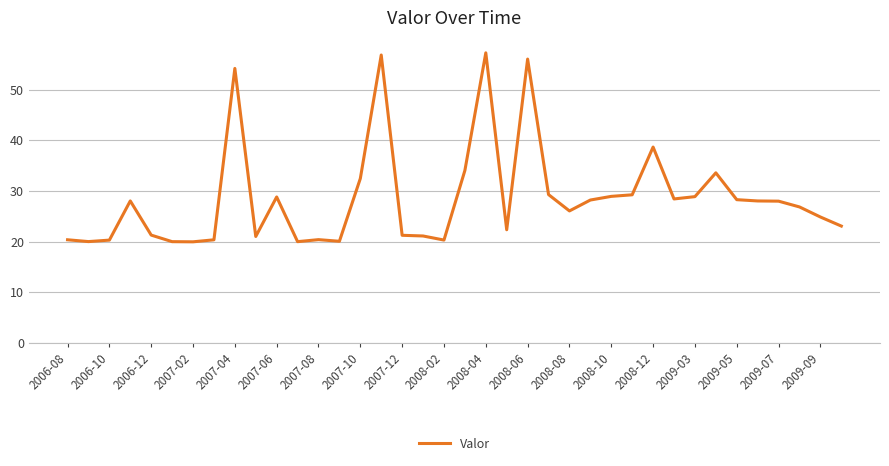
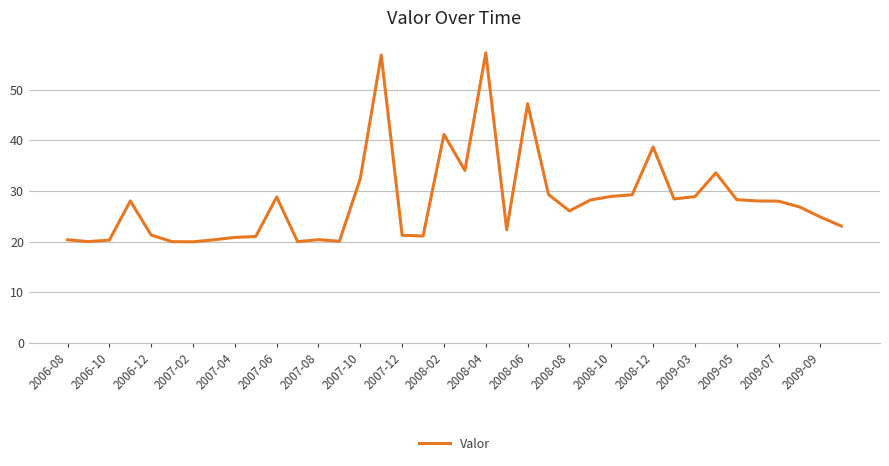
  {
    "2006-08": 20,
    "2006-10": 20,
    "2006-12": 21,
    "2007-02": 20,
-   "2007-04": 54,
+   "2007-04": 21,
    "2007-06": 29,
    "2007-08": 20,
    "2007-10": 32,
    "2007-12": 21,
-   "2008-02": 20,
+   "2008-02": 41,
    "2008-04": 57,
-   "2008-06": 56,
+   "2008-06": 47,
    "2008-08": 26,
    "2008-10": 29,
    "2008-12": 39,
    "2009-03": 29,
    "2009-05": 28,
    "2009-07": 28,
    "2009-09": 25
  }
